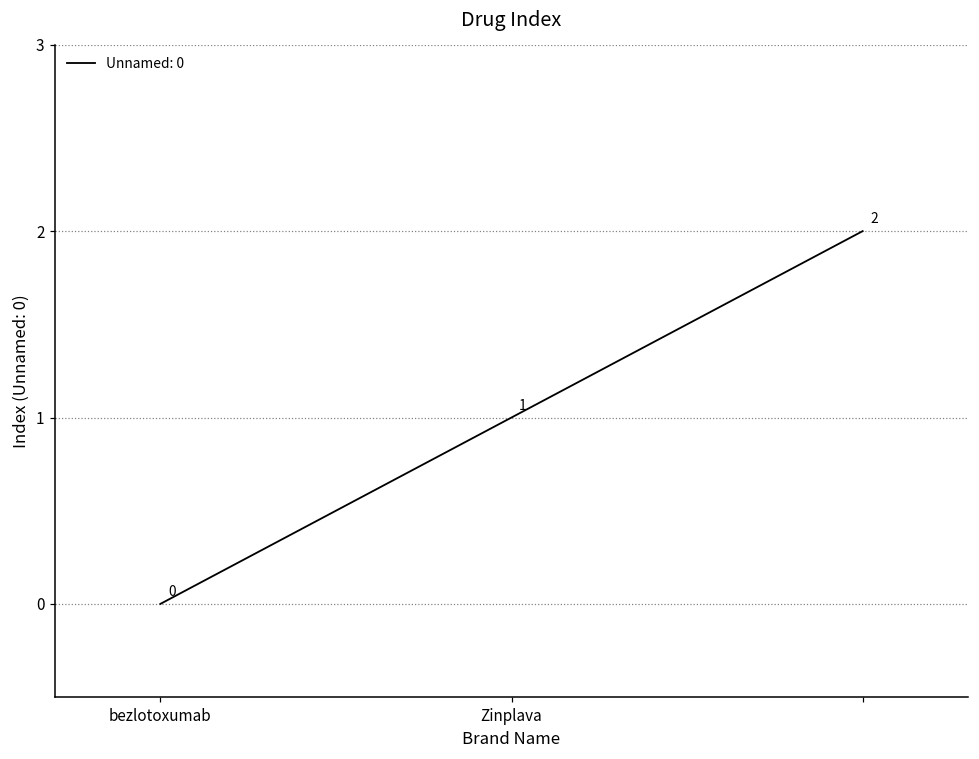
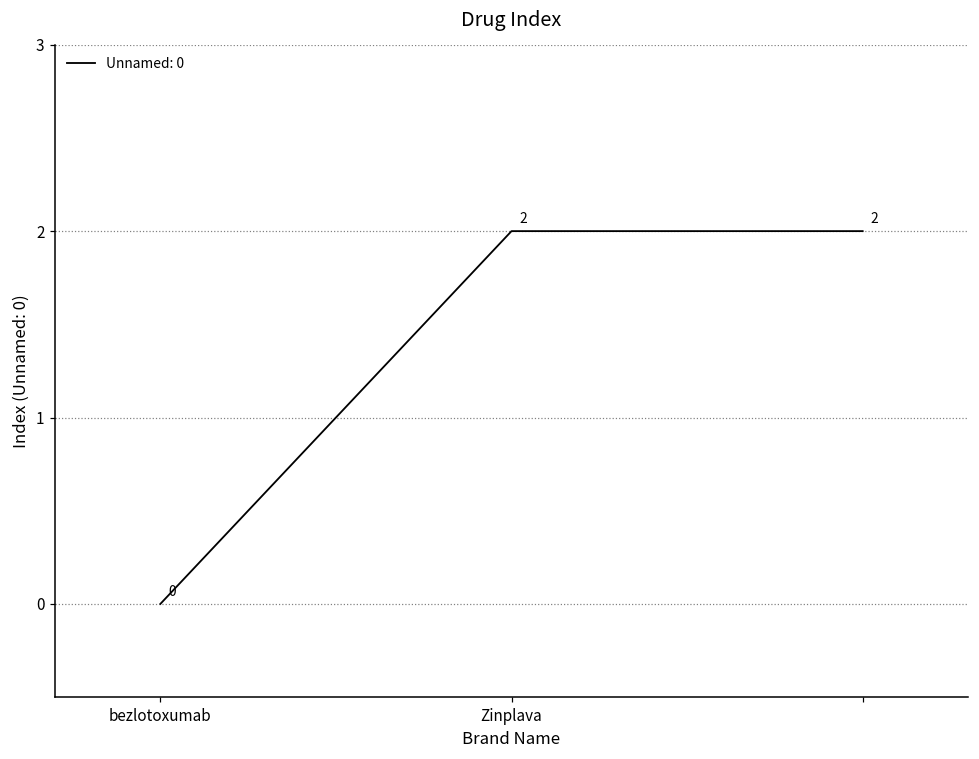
  {
    "bezlotoxumab": 0,
-   "Zinplava": 1
+   "Zinplava": 2
  }
